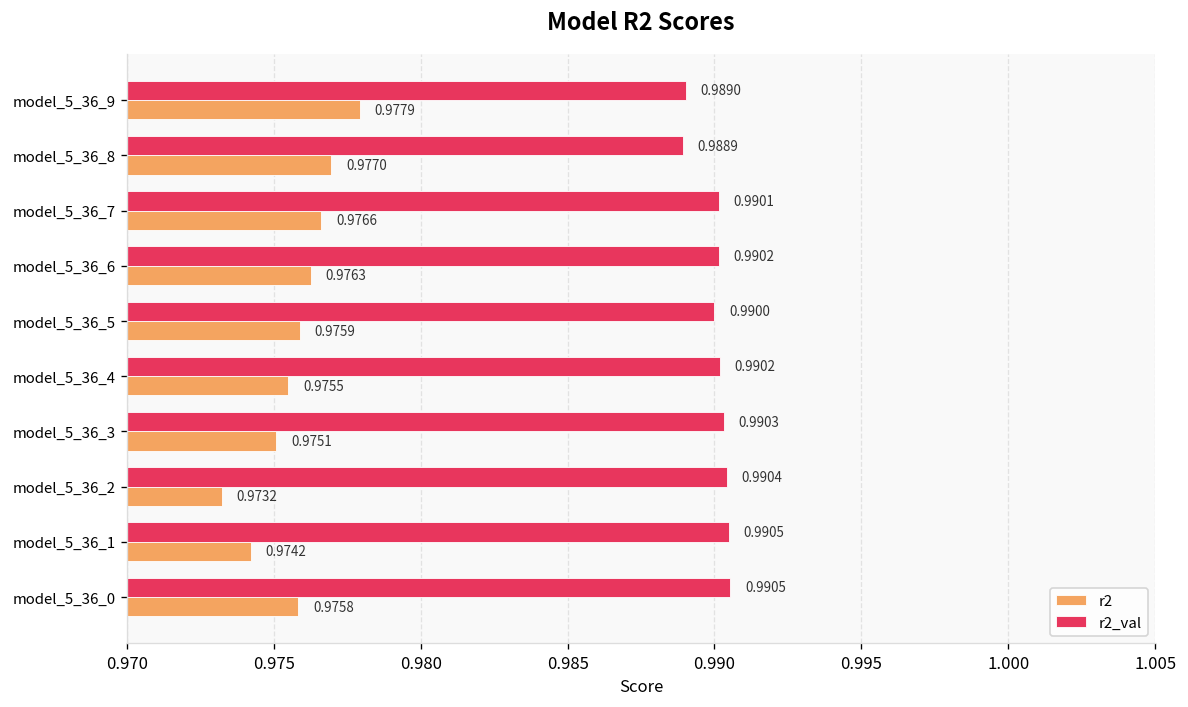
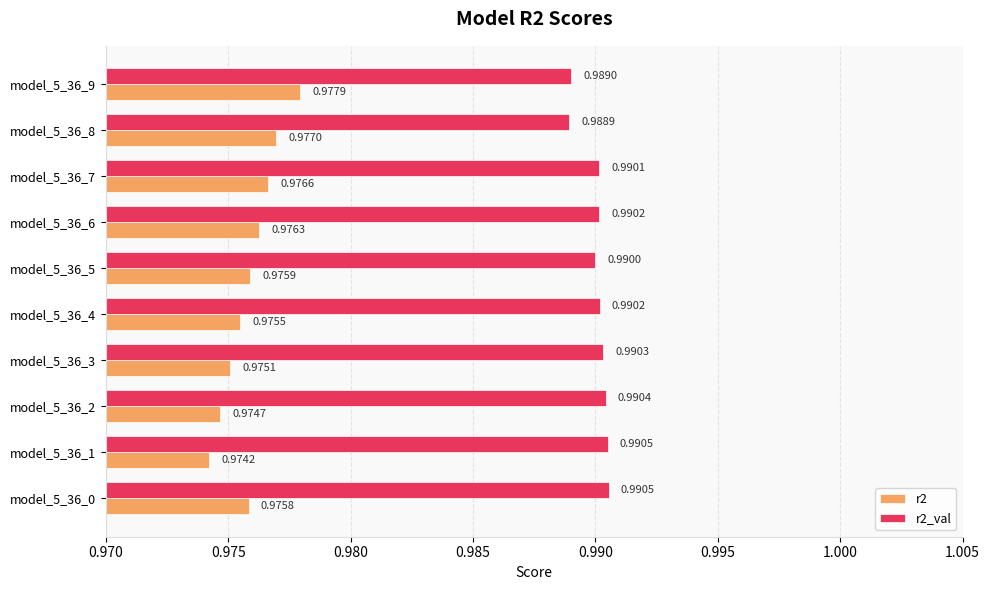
  {
    "r2": {
      "model_5_36_9": 0.9779,
      "model_5_36_8": 0.9770,
      "model_5_36_7": 0.9766,
      "model_5_36_6": 0.9763,
      "model_5_36_5": 0.9759,
      "model_5_36_4": 0.9755,
      "model_5_36_3": 0.9751,
-     "model_5_36_2": 0.9732,
+     "model_5_36_2": 0.9747,
      "model_5_36_1": 0.9742,
      "model_5_36_0": 0.9758
    },
    "r2_val": {
      "model_5_36_9": 0.9890,
      "model_5_36_8": 0.9889,
      "model_5_36_7": 0.9901,
      "model_5_36_6": 0.9902,
      "model_5_36_5": 0.9900,
      "model_5_36_4": 0.9902,
      "model_5_36_3": 0.9903,
      "model_5_36_2": 0.9904,
      "model_5_36_1": 0.9905,
      "model_5_36_0": 0.9905
    }
  }
